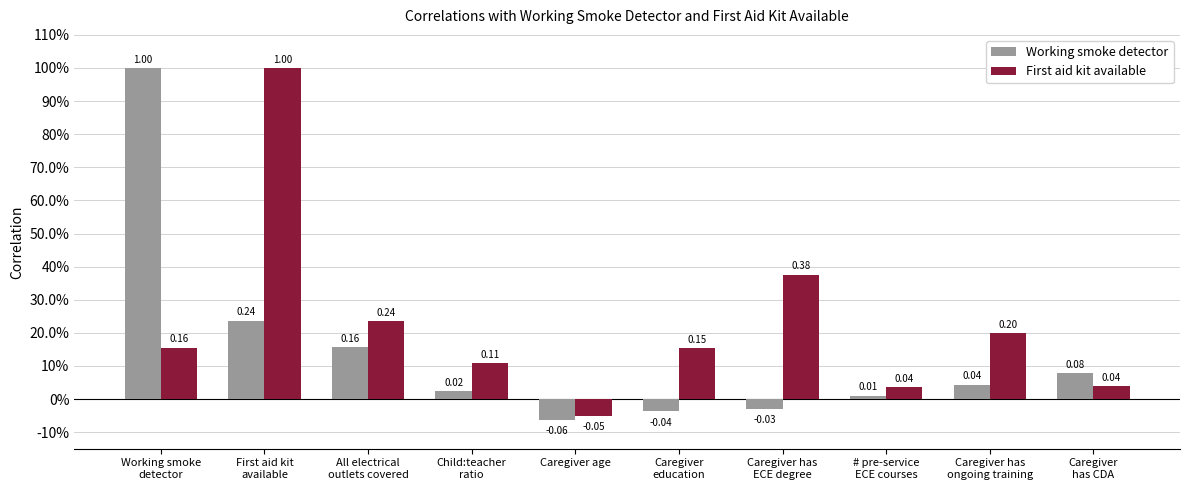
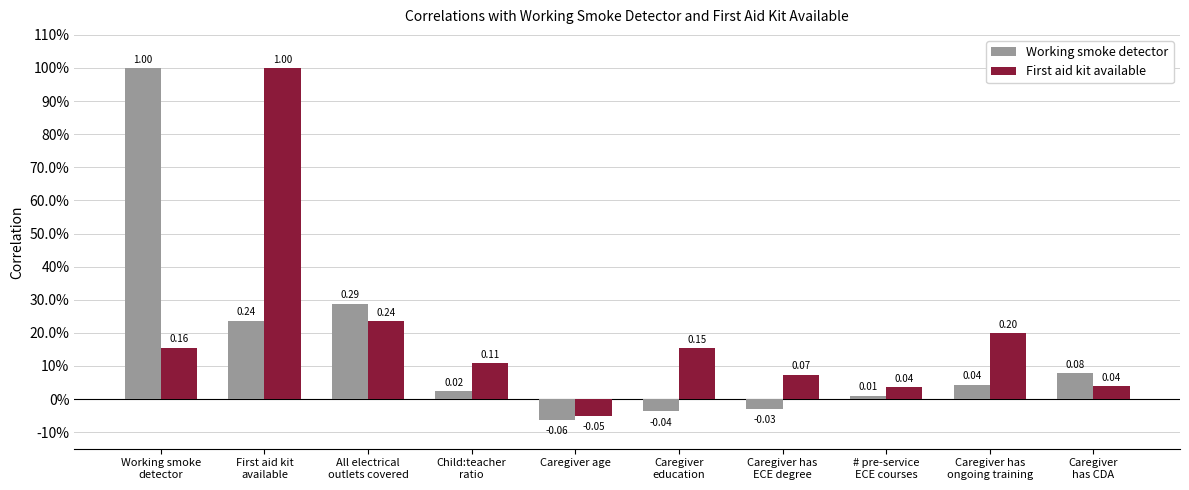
  {
    "Working smoke detector": {
      "Working smoke detector": 1.00,
      "First aid kit available": 0.24,
-     "All electrical outlets covered": 0.16,
+     "All electrical outlets covered": 0.29,
      "Child:teacher ratio": 0.02,
      "Caregiver age": -0.06,
      "Caregiver education": -0.04,
      "Caregiver has ECE degree": -0.03,
      "# pre-service ECE courses": 0.01,
      "Caregiver has ongoing training": 0.04,
      "Caregiver has CDA": 0.08
    },
    "First aid kit available": {
      "Working smoke detector": 0.16,
      "First aid kit available": 1.00,
      "All electrical outlets covered": 0.24,
      "Child:teacher ratio": 0.11,
      "Caregiver age": -0.05,
      "Caregiver education": 0.15,
-     "Caregiver has ECE degree": 0.38,
+     "Caregiver has ECE degree": 0.07,
      "# pre-service ECE courses": 0.04,
      "Caregiver has ongoing training": 0.20,
      "Caregiver has CDA": 0.04
    }
  }
